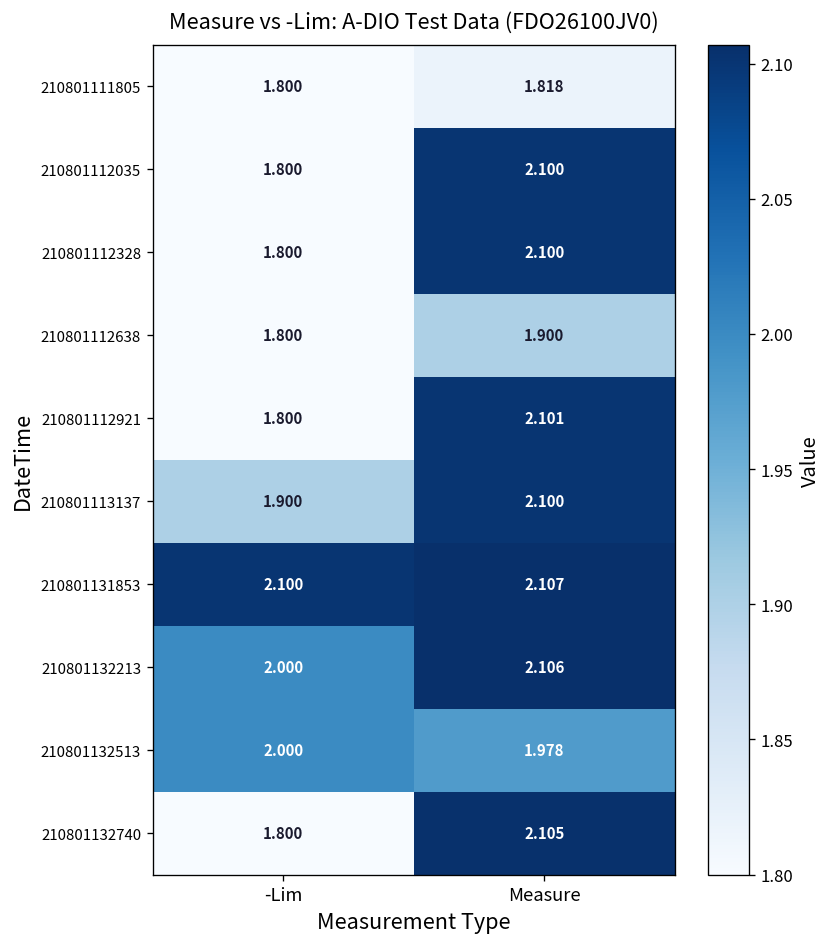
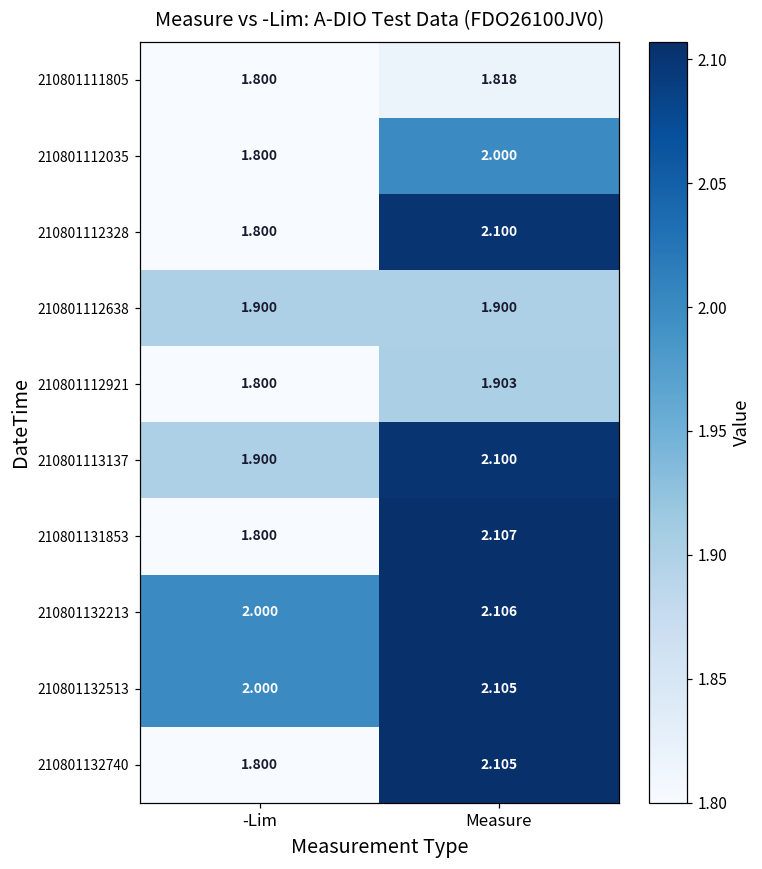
  {
    "210801111805": {
      "-Lim": 1.800,
      "Measure": 1.818
    },
    "210801112035": {
      "-Lim": 1.800,
-     "Measure": 2.100
+     "Measure": 2.000
    },
    "210801112328": {
      "-Lim": 1.800,
      "Measure": 2.100
    },
    "210801112638": {
-     "-Lim": 1.800,
+     "-Lim": 1.900,
      "Measure": 1.900
    },
    "210801112921": {
      "-Lim": 1.800,
-     "Measure": 2.101
+     "Measure": 1.903
    },
    "210801113137": {
      "-Lim": 1.900,
      "Measure": 2.100
    },
    "210801131853": {
-     "-Lim": 2.100,
+     "-Lim": 1.800,
      "Measure": 2.107
    },
    "210801132213": {
      "-Lim": 2.000,
      "Measure": 2.106
    },
    "210801132513": {
      "-Lim": 2.000,
-     "Measure": 1.978
+     "Measure": 2.105
    },
    "210801132740": {
      "-Lim": 1.800,
      "Measure": 2.105
    }
  }
